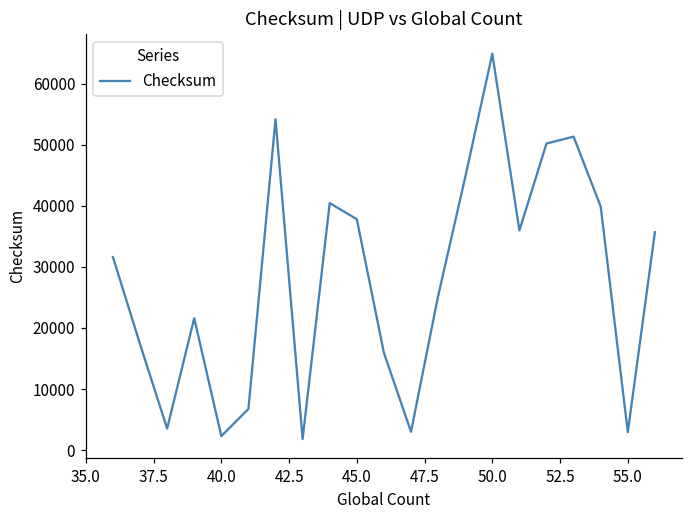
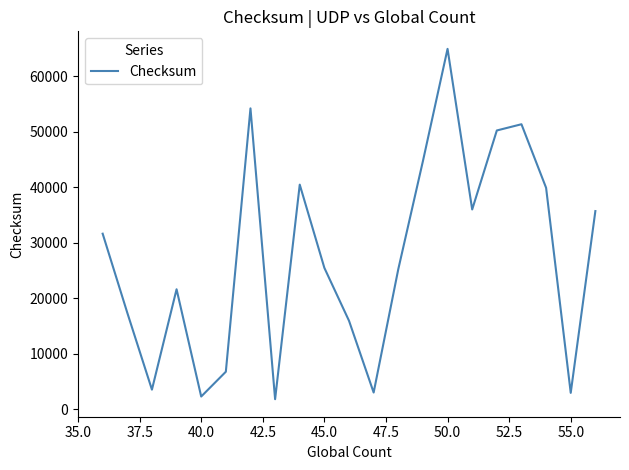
  {
    "40.0": 2000,
-   "45.0": 38000,
+   "45.0": 25000,
    "50.0": 65000,
    "55.0": 3000
  }
